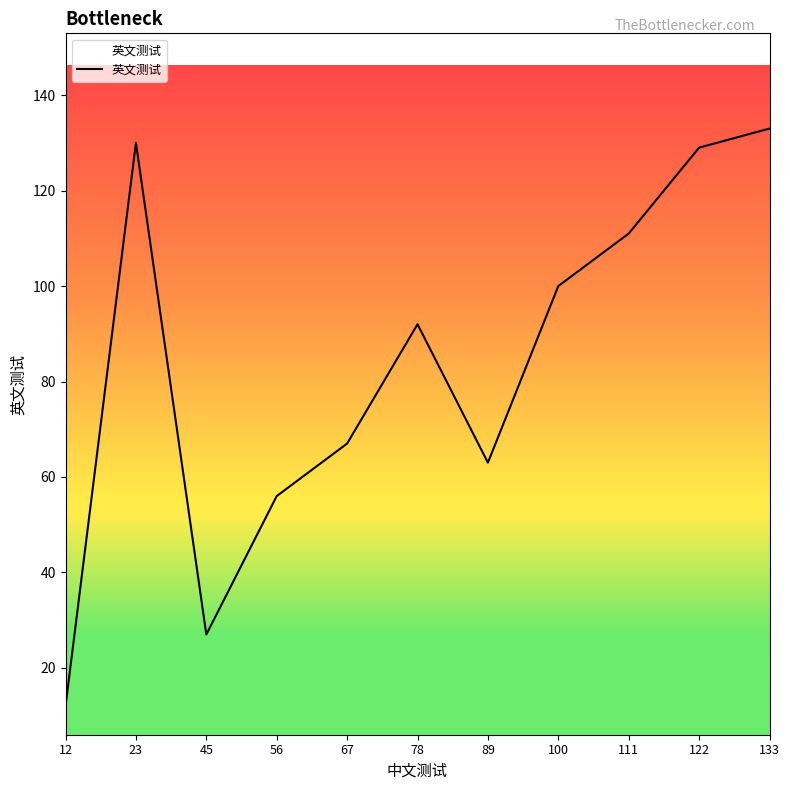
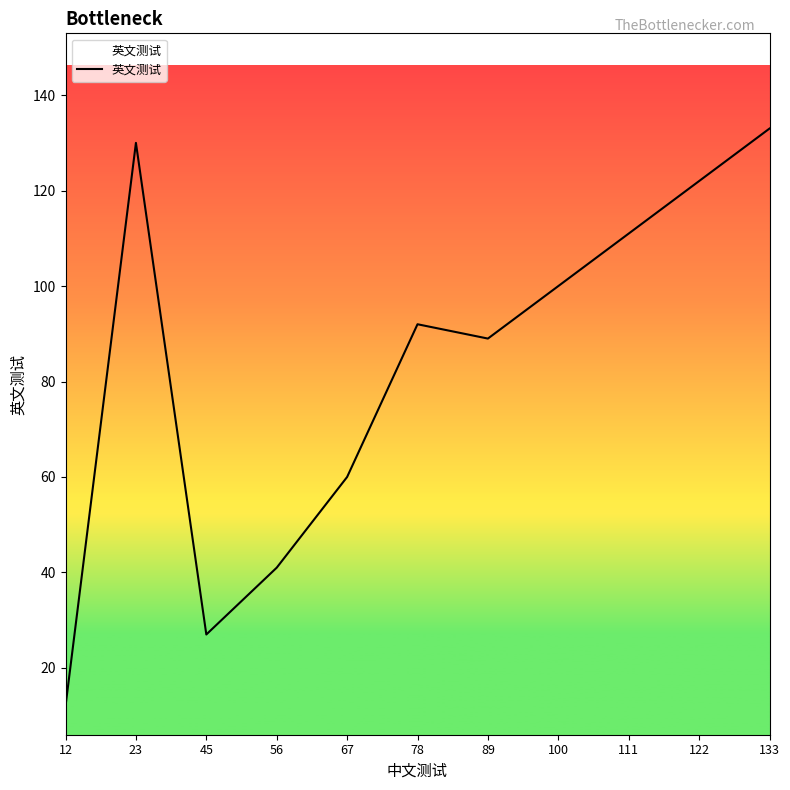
  {
    "12": 12,
    "23": 130,
    "45": 27,
-   "56": 56,
-   "67": 67,
+   "56": 41,
+   "67": 60,
    "78": 92,
-   "89": 63,
+   "89": 89,
    "100": 100,
    "111": 111,
-   "122": 129,
+   "122": 122,
    "133": 133
  }
